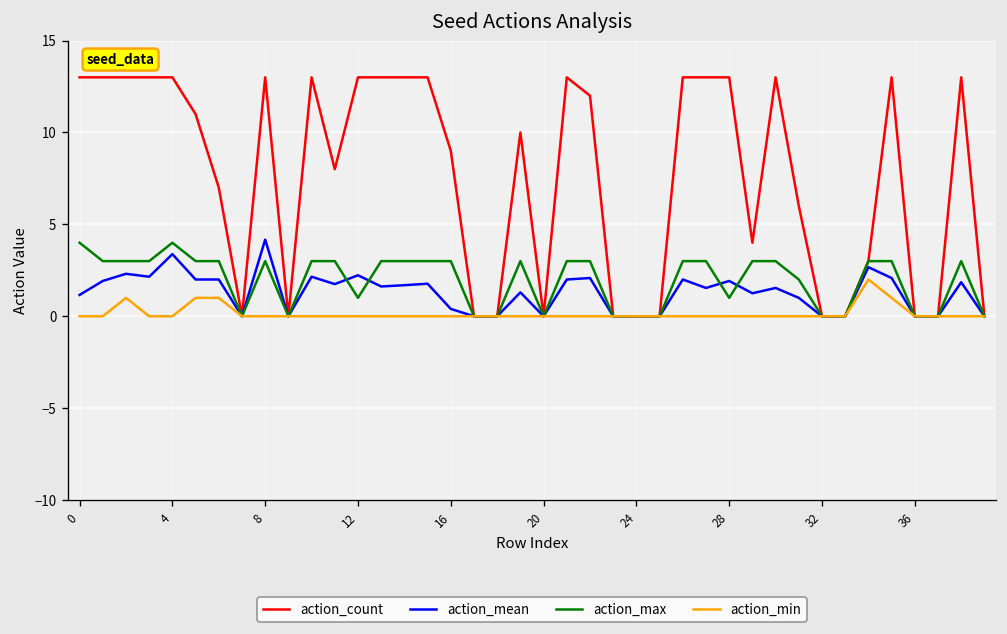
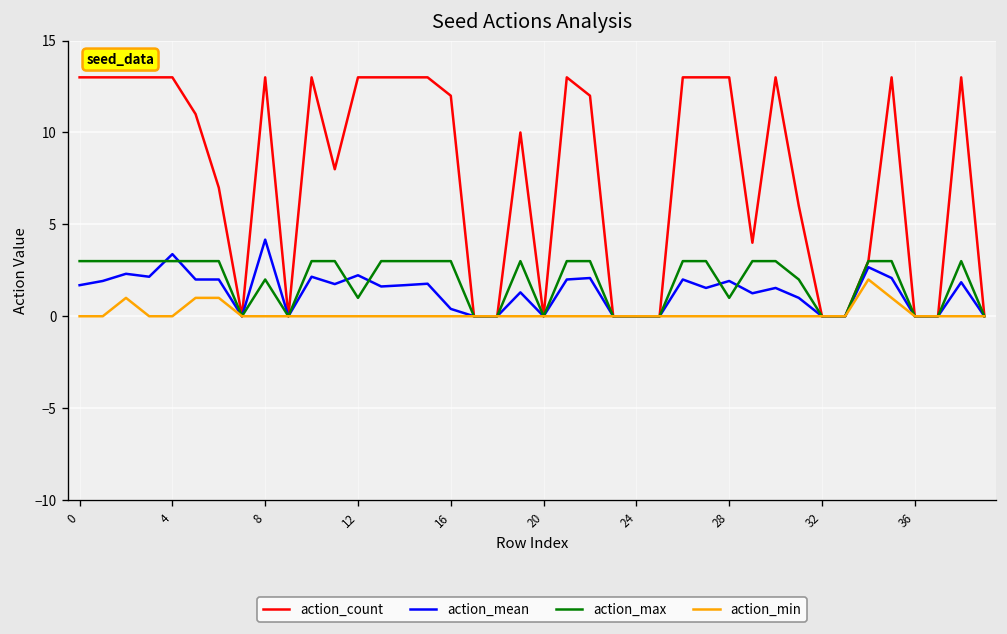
  {
    "action_count": {
      "0": 13,
      "4": 13,
      "8": 13,
      "12": 13,
-     "16": 9,
+     "16": 12,
      "28": 13
    },
    "action_mean": {
-     "0": 1.2,
+     "0": 1.7,
      "4": 3.4,
      "8": 4.2,
      "12": 2.2,
      "16": 0.4,
      "28": 1.9
    },
    "action_max": {
-     "0": 4,
-     "4": 4,
-     "8": 3,
+     "0": 3,
+     "4": 3,
+     "8": 2,
      "12": 1,
      "16": 3,
      "28": 1
    },
    "action_min": {
      "0": 0.0,
      "4": 0.0,
      "8": 0.0,
      "12": 0.0,
      "16": 0.0,
      "28": 0.0
    }
  }
